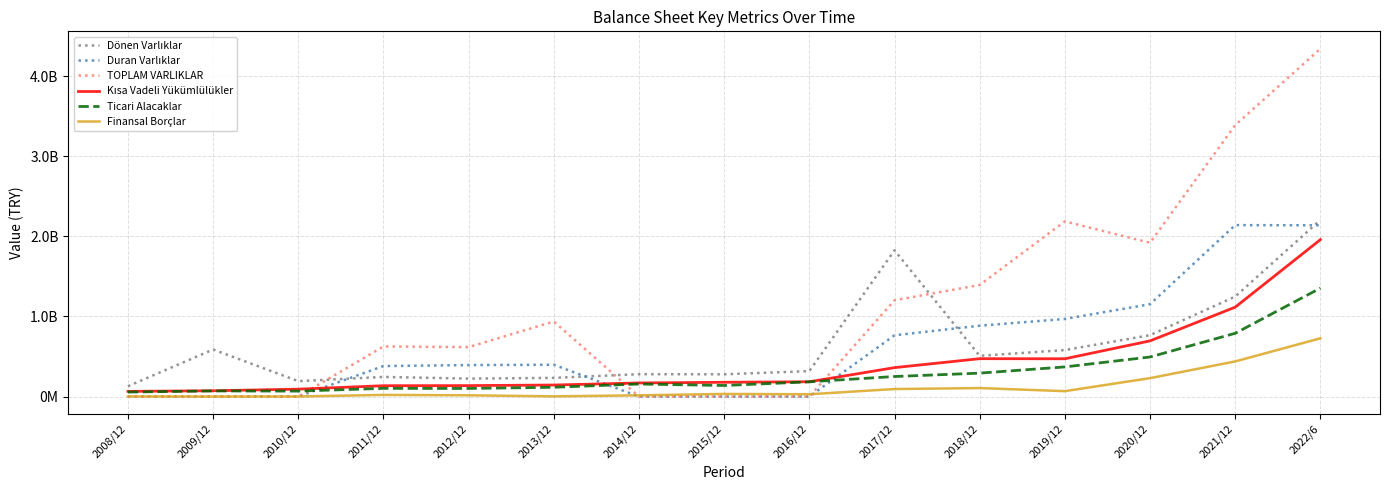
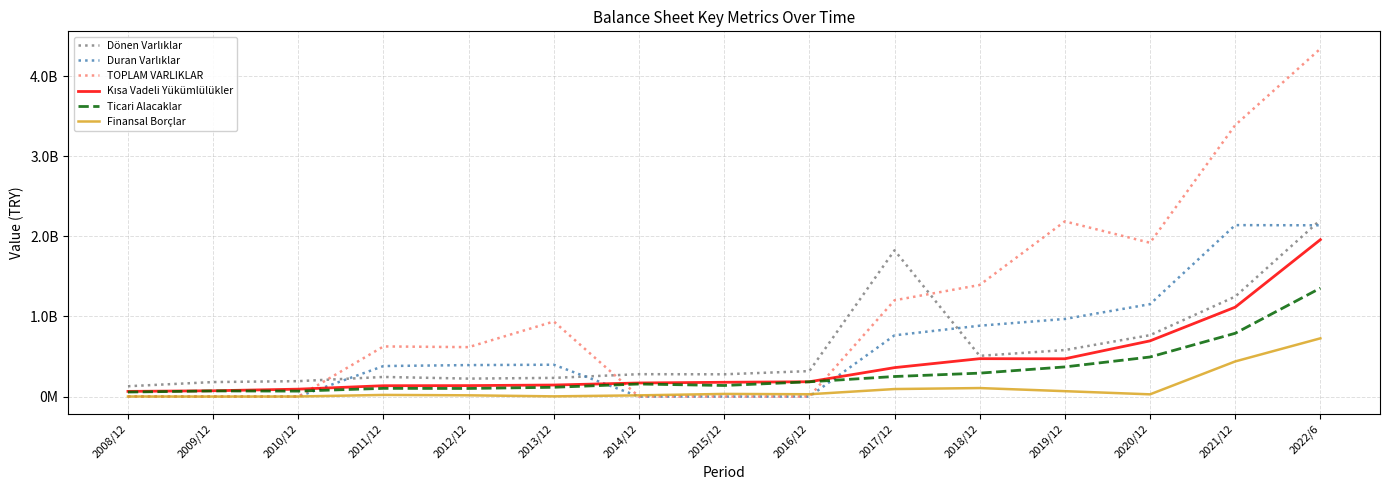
  {
    "Dönen Varlıklar": {
      "2008/12": 100000000,
-     "2009/12": 600000000,
+     "2009/12": 200000000,
      "2010/12": 200000000,
      "2011/12": 200000000,
      "2012/12": 200000000,
      "2013/12": 200000000,
      "2014/12": 300000000,
      "2015/12": 300000000,
      "2016/12": 300000000,
      "2017/12": 1800000000,
      "2018/12": 500000000,
      "2019/12": 600000000,
      "2020/12": 800000000,
      "2021/12": 1200000000,
      "2022/6": 2200000000
    },
    "Duran Varlıklar": {
      "2011/12": 400000000,
      "2012/12": 400000000,
      "2013/12": 400000000,
      "2017/12": 800000000,
      "2018/12": 900000000,
      "2019/12": 1000000000,
      "2020/12": 1200000000,
      "2021/12": 2100000000,
      "2022/6": 2100000000
    },
    "TOPLAM VARLIKLAR": {
      "2011/12": 600000000,
      "2012/12": 600000000,
      "2013/12": 900000000,
      "2017/12": 1200000000,
      "2018/12": 1400000000,
      "2019/12": 2200000000,
      "2020/12": 1900000000,
      "2021/12": 3400000000,
      "2022/6": 4300000000
    },
    "Kısa Vadeli Yükümlülükler": {
      "2011/12": 100000000,
      "2012/12": 100000000,
      "2015/12": 200000000,
      "2017/12": 400000000,
      "2018/12": 500000000,
      "2019/12": 500000000,
      "2020/12": 700000000,
      "2021/12": 1100000000,
      "2022/6": 2000000000
    },
    "Ticari Alacaklar": {
      "2011/12": 100000000,
      "2012/12": 100000000,
      "2015/12": 100000000,
      "2017/12": 300000000,
      "2018/12": 300000000,
      "2019/12": 400000000,
      "2020/12": 500000000,
      "2021/12": 800000000,
      "2022/6": 1400000000
    },
    "Finansal Borçlar": {
      "2011/12": 0,
      "2012/12": 0,
      "2013/12": 0,
      "2015/12": 0,
      "2017/12": 100000000,
      "2018/12": 100000000,
      "2019/12": 100000000,
-     "2020/12": 200000000,
+     "2020/12": 0,
      "2021/12": 400000000,
      "2022/6": 700000000
    }
  }
